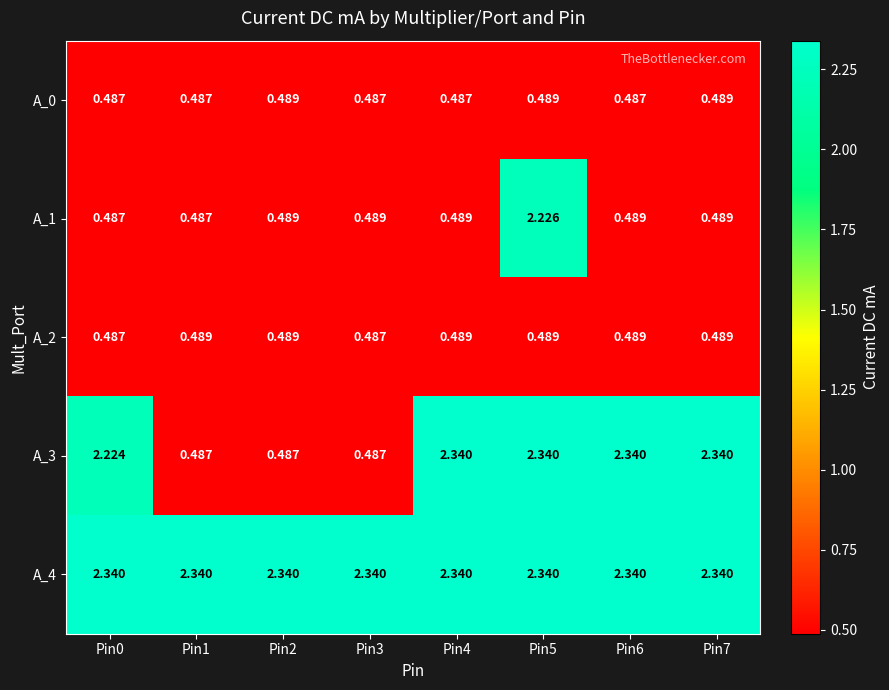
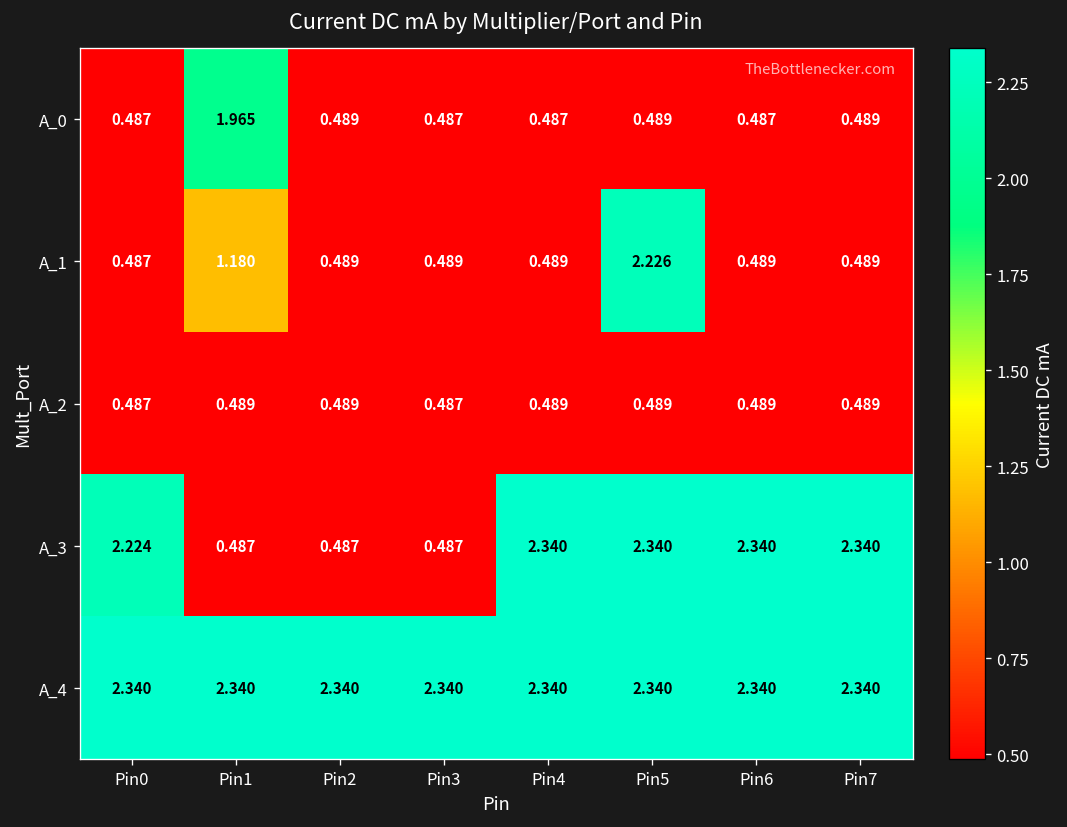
  {
    "A_0": {
      "Pin0": 0.487,
-     "Pin1": 0.487,
+     "Pin1": 1.965,
      "Pin2": 0.489,
      "Pin3": 0.487,
      "Pin4": 0.487,
      "Pin5": 0.489,
      "Pin6": 0.487
    },
    "A_1": {
      "Pin0": 0.487,
-     "Pin1": 0.487,
+     "Pin1": 1.180,
      "Pin2": 0.489,
      "Pin3": 0.489,
      "Pin4": 0.489,
      "Pin5": 2.226,
      "Pin6": 0.489,
      "Pin7": 0.489
    },
    "A_2": {
      "Pin0": 0.487,
      "Pin1": 0.489,
      "Pin2": 0.489,
      "Pin3": 0.487,
      "Pin4": 0.489,
      "Pin5": 0.489,
      "Pin6": 0.489,
      "Pin7": 0.489
    },
    "A_3": {
      "Pin0": 2.224,
      "Pin1": 0.487,
      "Pin2": 0.487,
      "Pin3": 0.487,
      "Pin4": 2.340,
      "Pin5": 2.340,
      "Pin6": 2.340,
      "Pin7": 2.340
    },
    "A_4": {
      "Pin0": 2.340,
      "Pin1": 2.340,
      "Pin2": 2.340,
      "Pin3": 2.340,
      "Pin4": 2.340,
      "Pin5": 2.340,
      "Pin6": 2.340,
      "Pin7": 2.340
    }
  }
